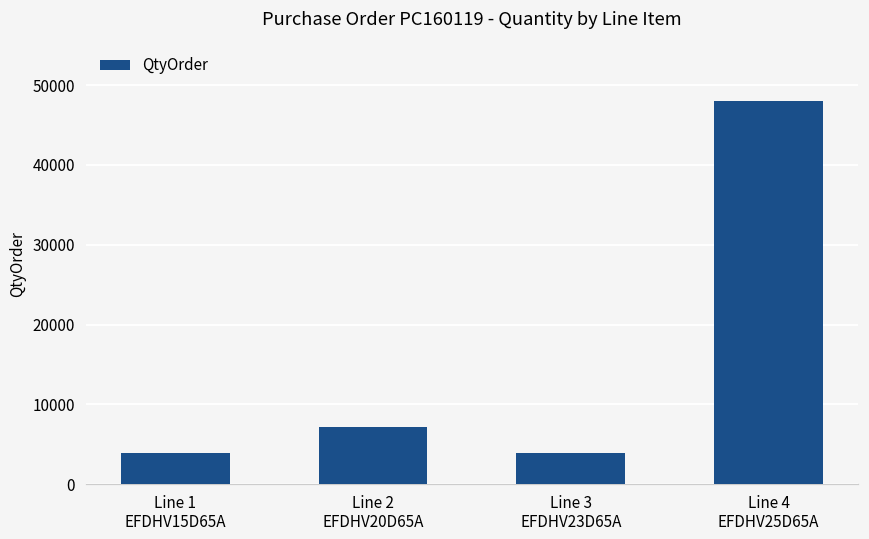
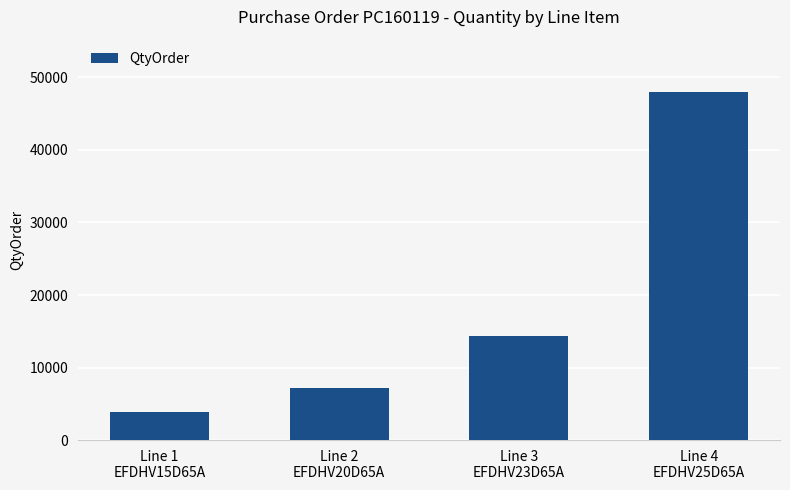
  {
    "Line 1 EFDHV15D65A": 4000,
    "Line 2 EFDHV20D65A": 7000,
-   "Line 3 EFDHV23D65A": 4000,
+   "Line 3 EFDHV23D65A": 14000,
    "Line 4 EFDHV25D65A": 48000
  }
